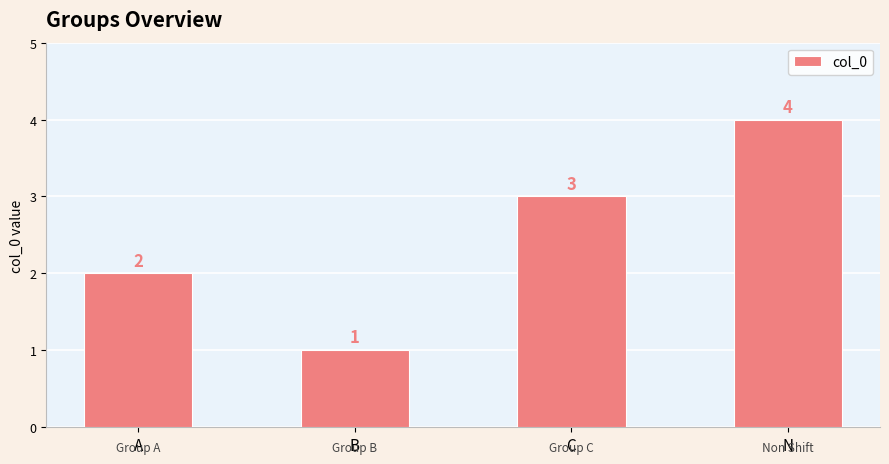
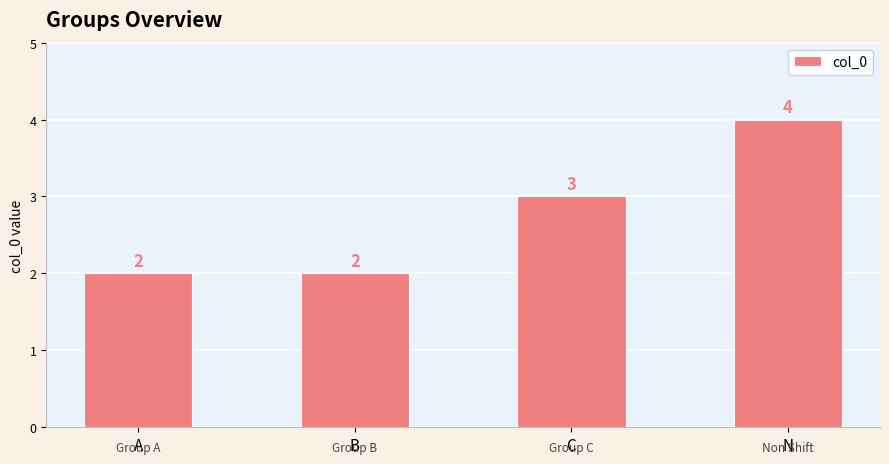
  {
    "A": 2,
-   "B": 1,
+   "B": 2,
    "C": 3,
    "N": 4
  }
